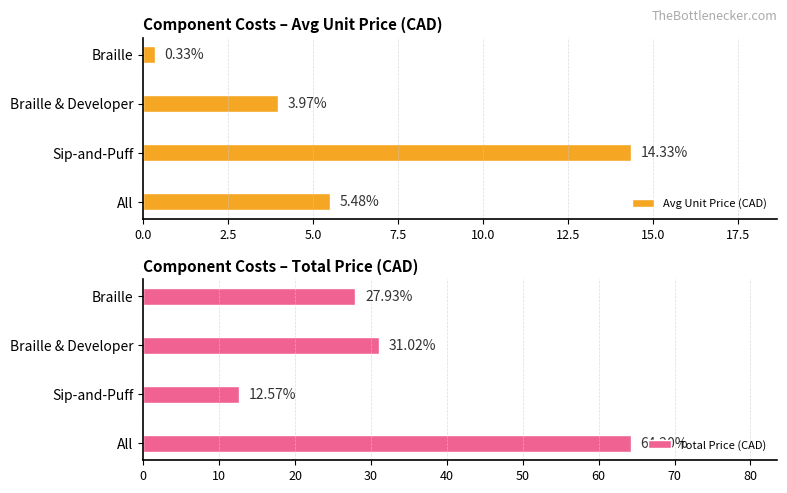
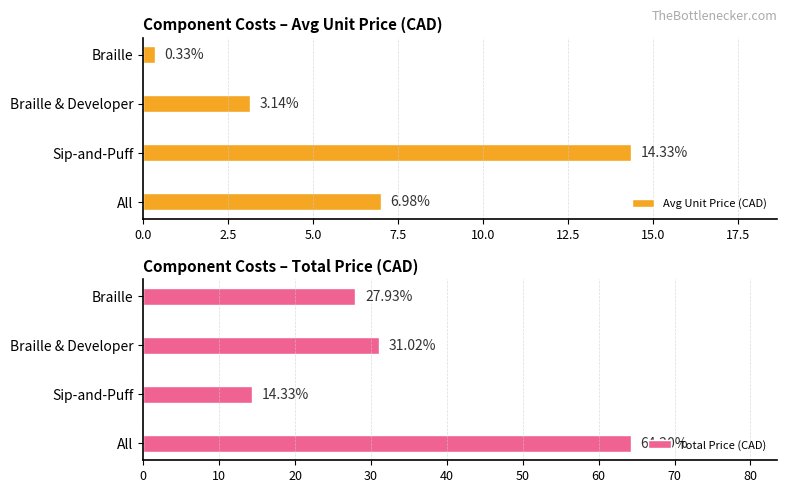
  {
    "Component Costs – Avg Unit Price (CAD)": {
      "Braille": "0.33%",
-     "Braille & Developer": "3.97%",
+     "Braille & Developer": "3.14%",
      "Sip-and-Puff": "14.33%",
-     "All": "5.48%"
+     "All": "6.98%"
    },
    "Component Costs – Total Price (CAD)": {
      "Braille": "27.93%",
      "Braille & Developer": "31.02%",
-     "Sip-and-Puff": "12.57%",
+     "Sip-and-Puff": "14.33%",
      "All": "64.20%"
    }
  }
